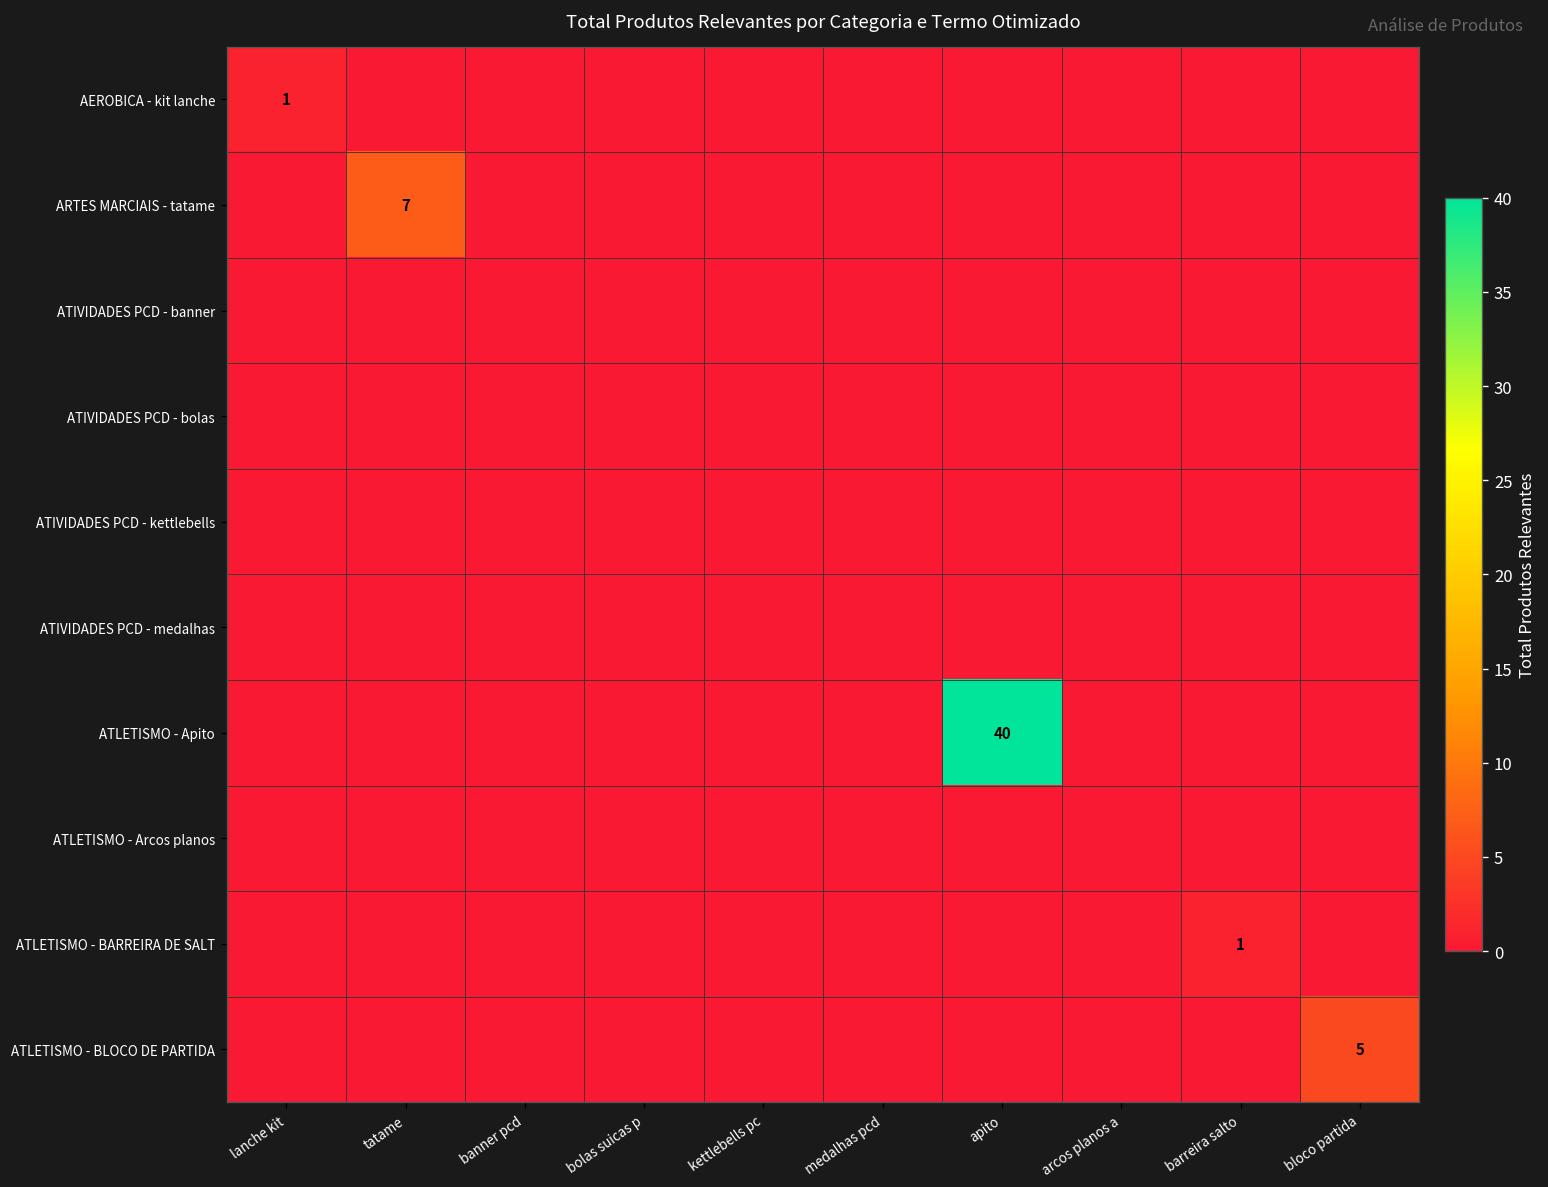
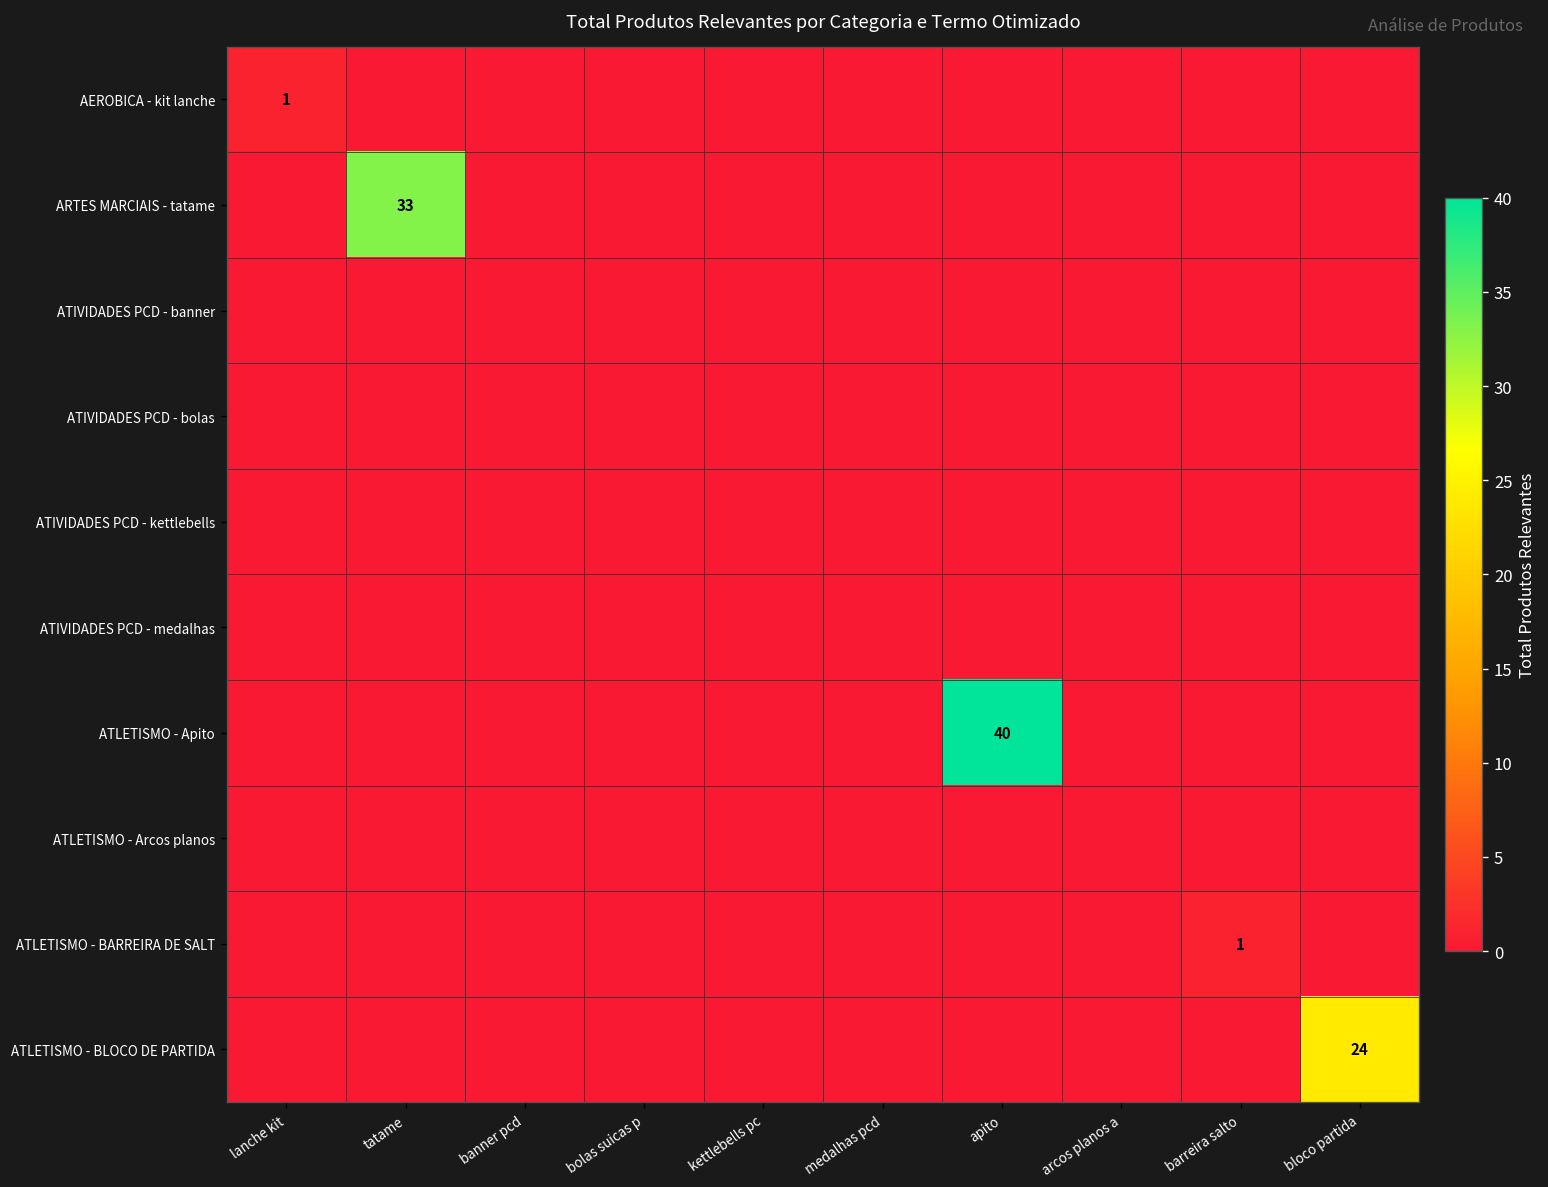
  {
    "AEROBICA - kit lanche": {
      "lanche kit": 1
    },
    "ARTES MARCIAIS - tatame": {
-     "tatame": 7
+     "tatame": 33
    },
    "ATLETISMO - Apito": {
      "apito": 40
    },
    "ATLETISMO - BARREIRA DE SALT": {
      "barreira salto": 1
    },
    "ATLETISMO - BLOCO DE PARTIDA": {
-     "bloco partida": 5
+     "bloco partida": 24
    }
  }
